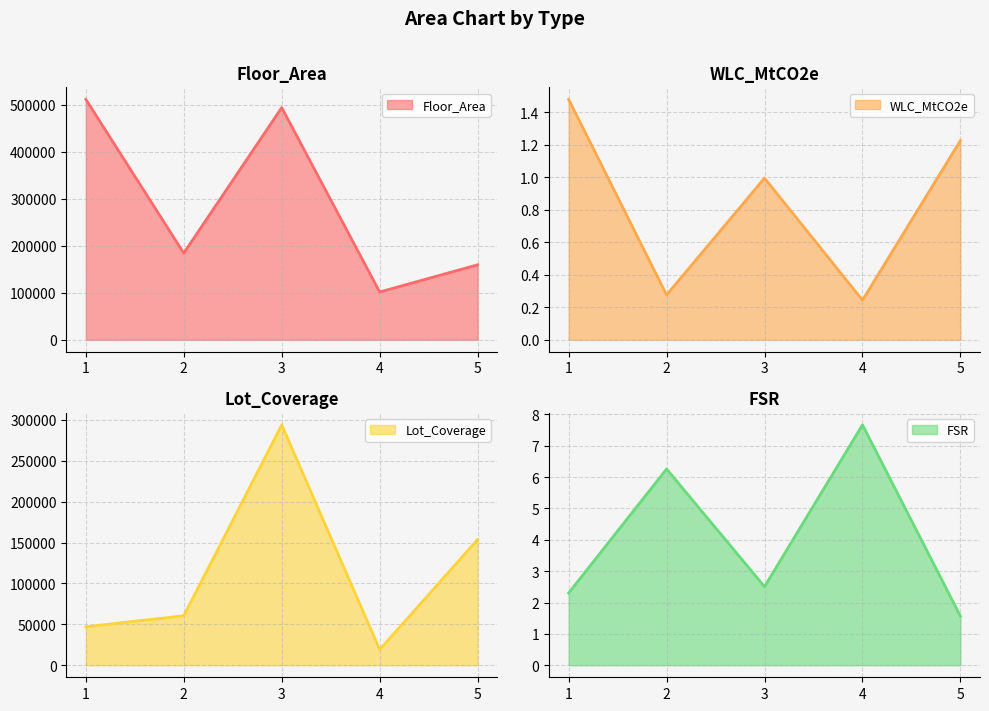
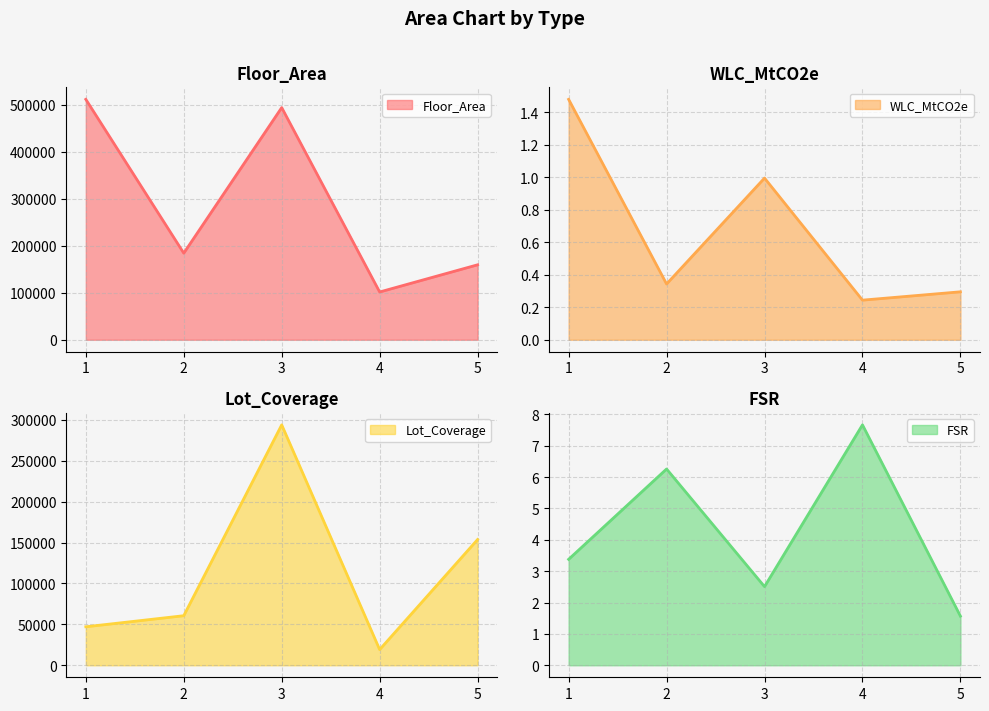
  {
    "Floor_Area": {
      "1": 510000,
      "2": 180000,
      "3": 490000,
      "4": 100000,
      "5": 160000
    },
    "WLC_MtCO2e": {
      "1": 1.48,
-     "2": 0.28,
+     "2": 0.34,
      "3": 1.00,
      "4": 0.24,
-     "5": 1.23
+     "5": 0.30
    },
    "Lot_Coverage": {
      "1": 50000,
      "2": 60000,
      "3": 290000,
      "4": 20000,
      "5": 150000
    },
    "FSR": {
-     "1": 2.3,
+     "1": 3.4,
      "2": 6.3,
      "3": 2.5,
      "4": 7.7,
      "5": 1.6
    }
  }
